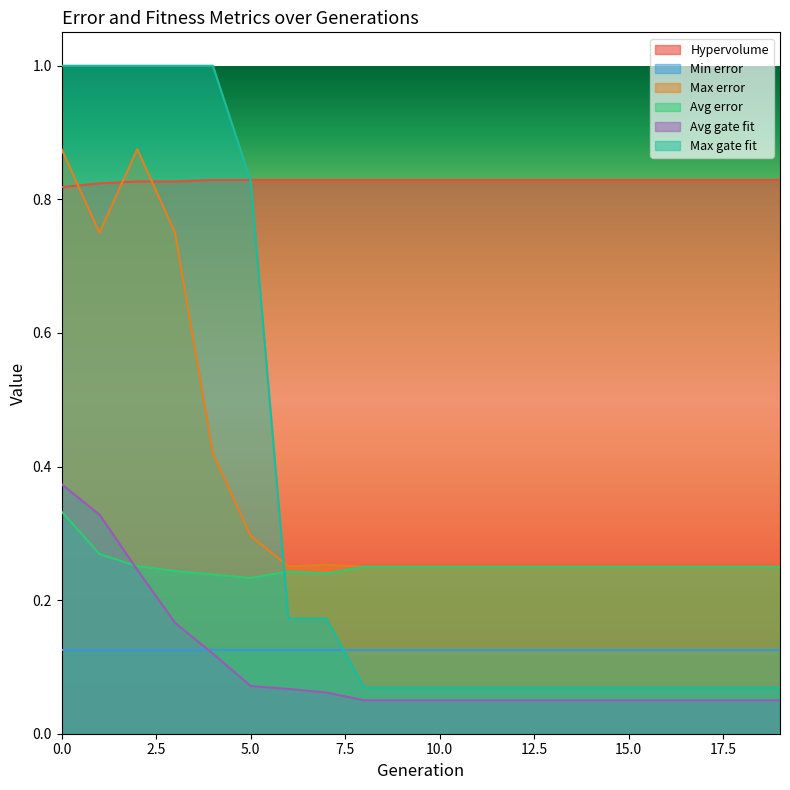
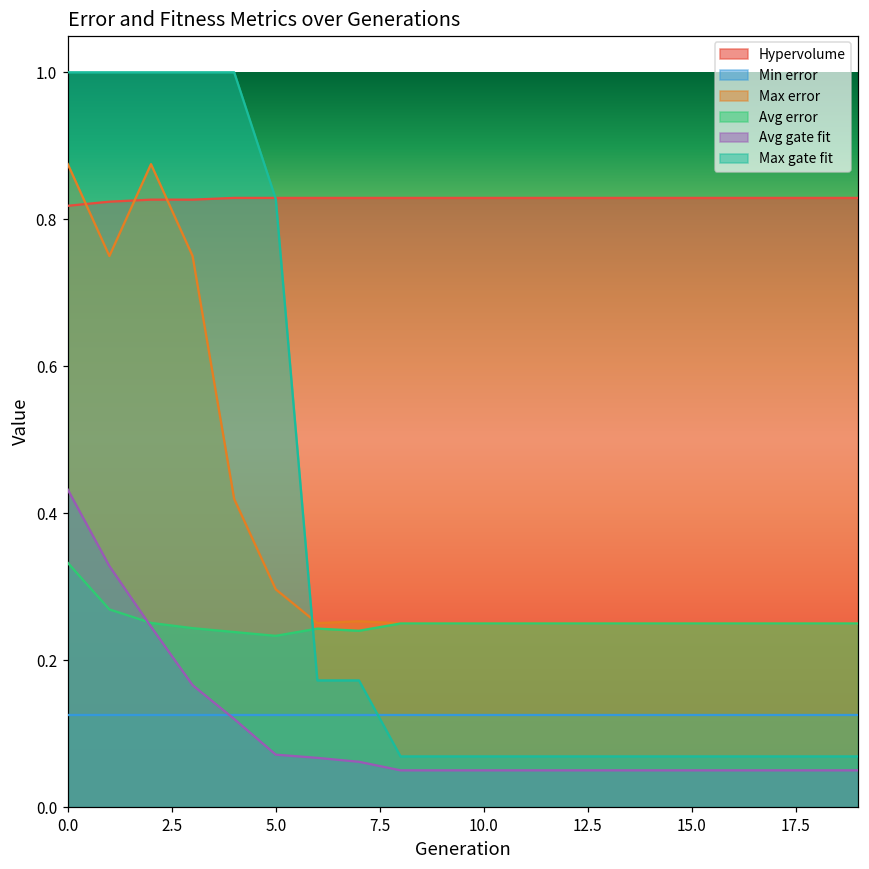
  {
    "Avg gate fit": {
-     "0.0": 0.37,
+     "0.0": 0.43,
      "5.0": 0.07,
      "10.0": 0.05,
      "15.0": 0.05
    }
  }
